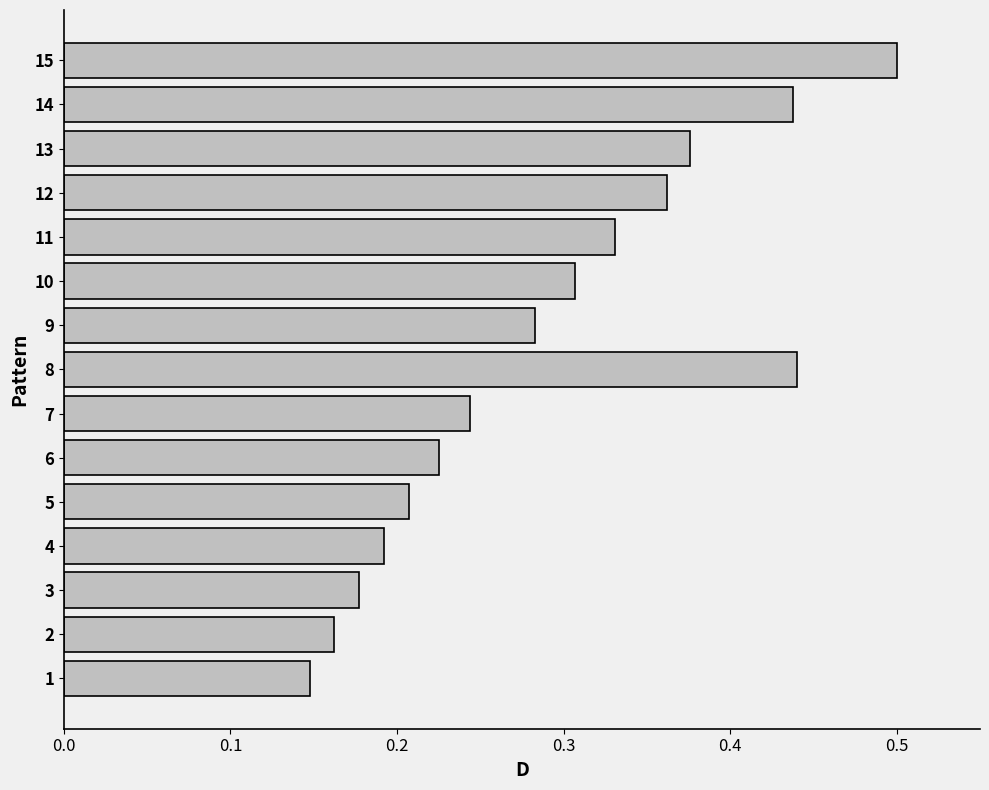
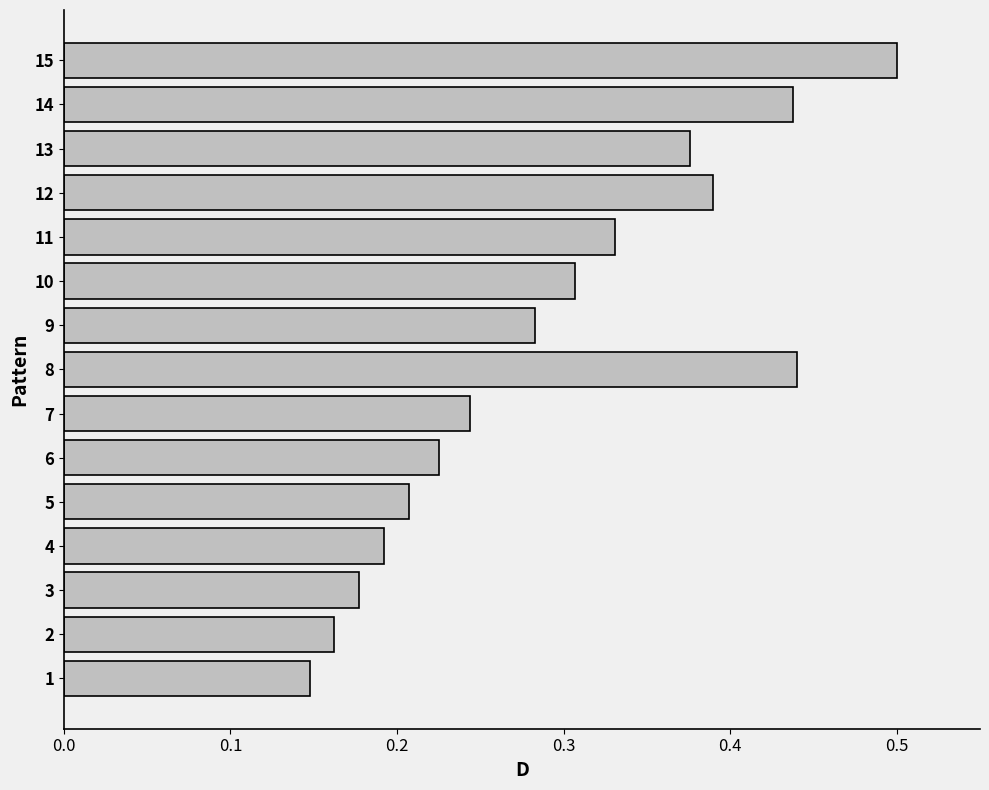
  {
    "15": 0.500,
    "14": 0.438,
    "13": 0.376,
-   "12": 0.362,
+   "12": 0.390,
    "11": 0.331,
    "10": 0.307,
    "9": 0.283,
    "8": 0.440,
    "7": 0.244,
    "6": 0.225,
    "5": 0.207,
    "4": 0.192,
    "3": 0.177,
    "2": 0.162,
    "1": 0.148
  }
